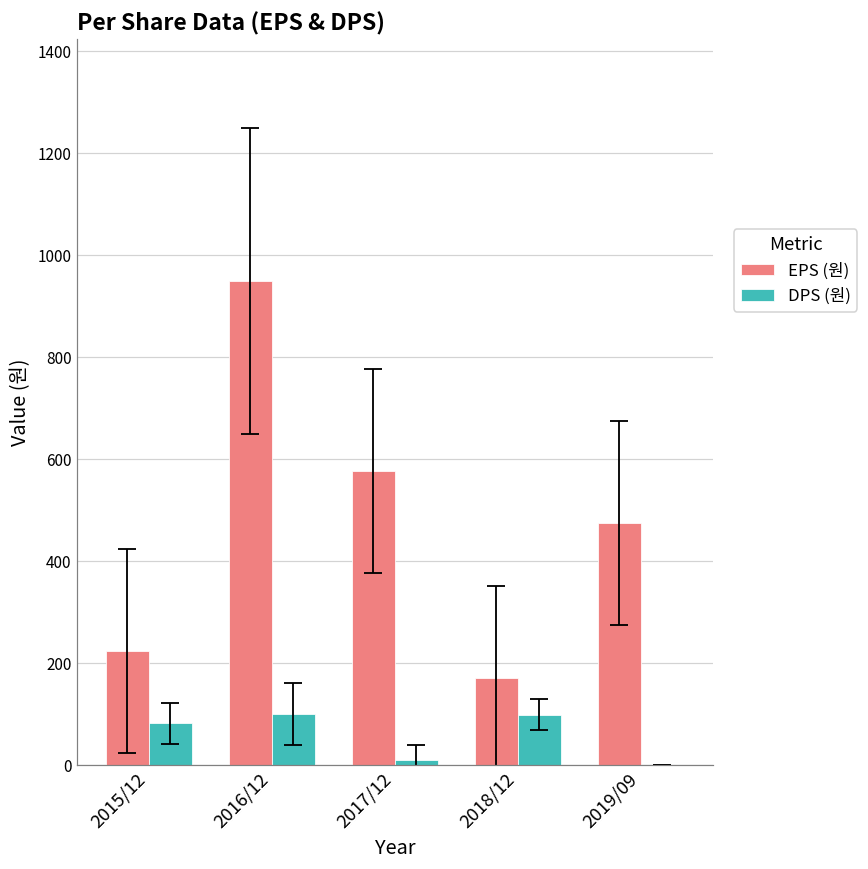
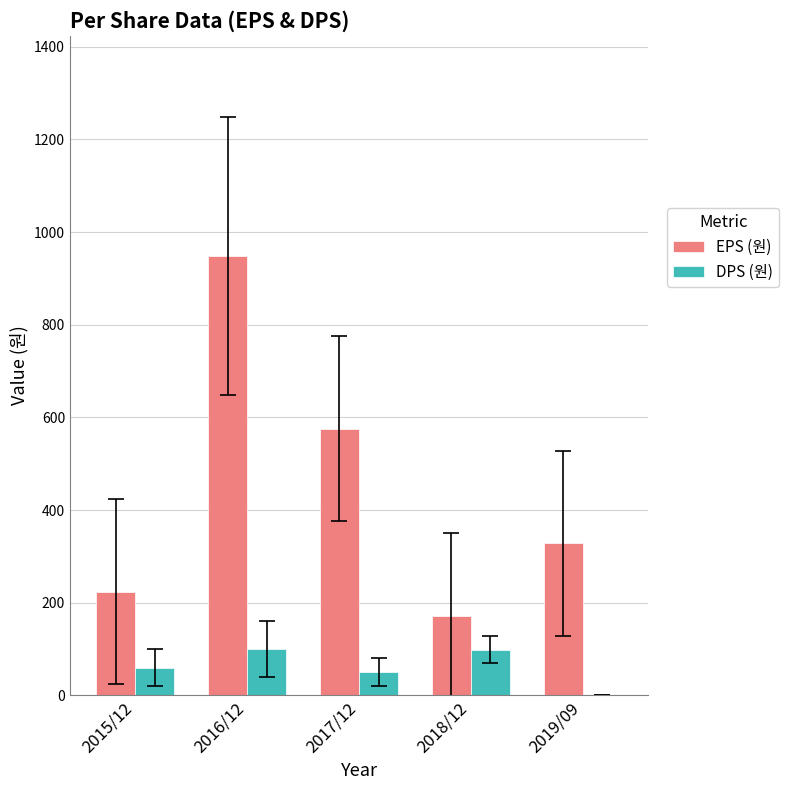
  {
    "EPS (원)": {
      "2015/12": 220,
      "2016/12": 950,
      "2017/12": 580,
      "2018/12": 170,
-     "2019/09": 470
+     "2019/09": 330
    },
    "DPS (원)": {
-     "2015/12": 80,
+     "2015/12": 60,
      "2016/12": 100,
-     "2017/12": 10,
+     "2017/12": 50,
      "2018/12": 100,
      "2019/09": 0
    }
  }
